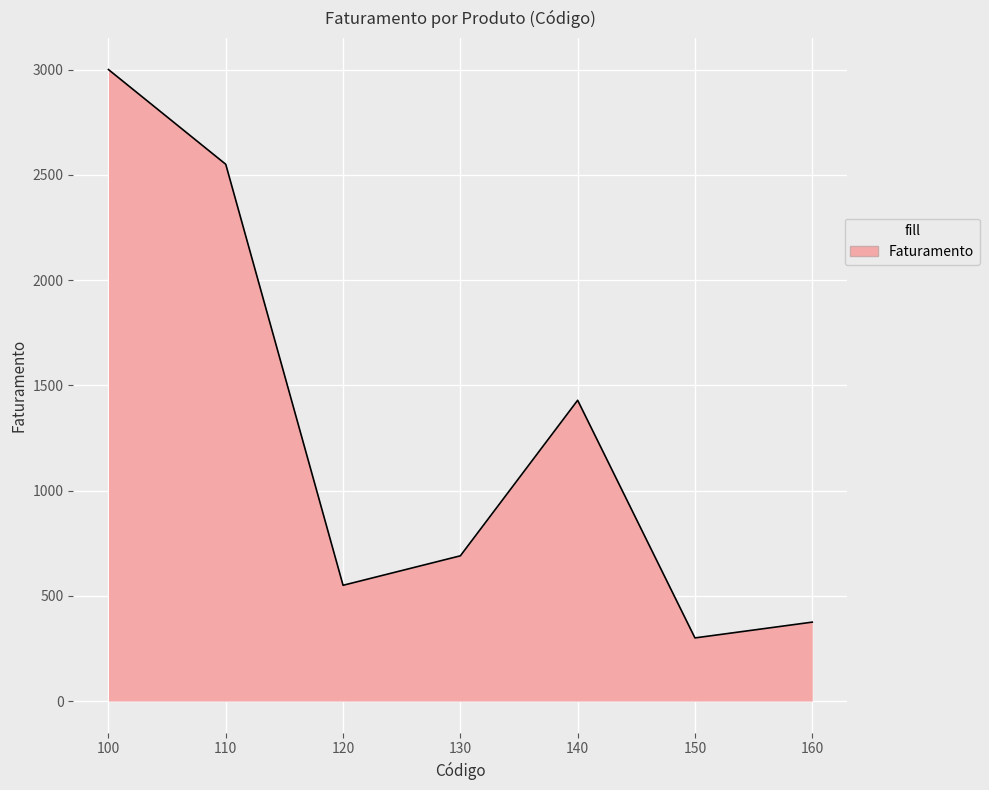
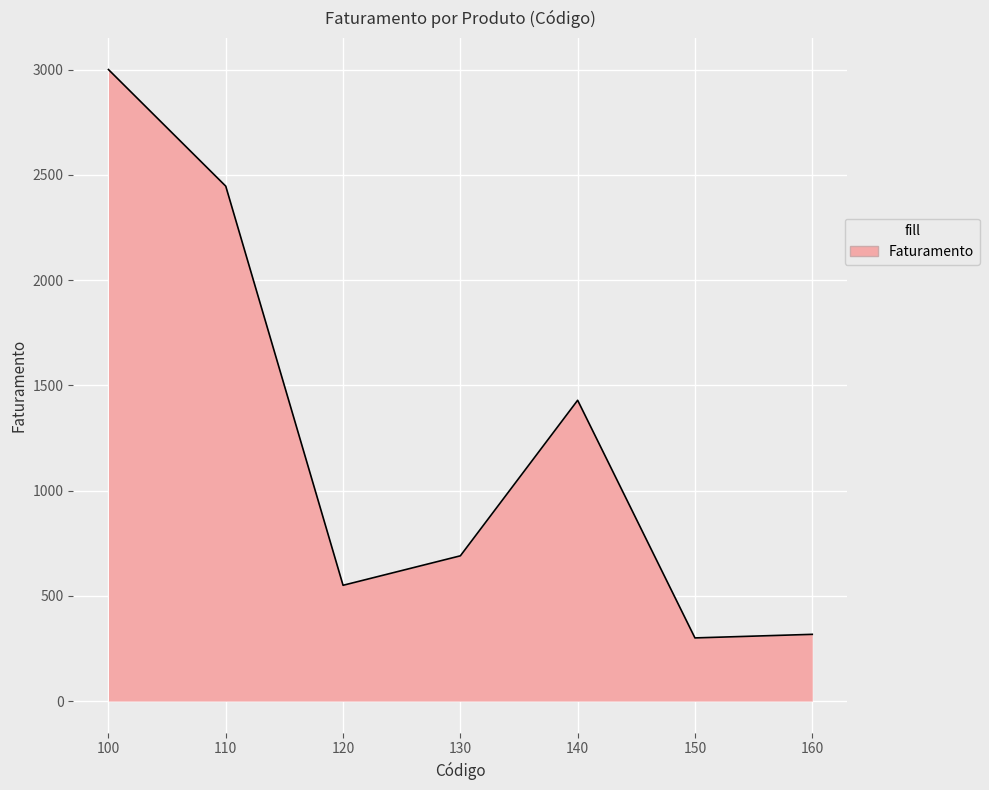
  {
    "100": 3000,
-   "110": 2550,
+   "110": 2450,
    "120": 550,
    "130": 690,
    "140": 1430,
    "150": 300,
-   "160": 380
+   "160": 320
  }
